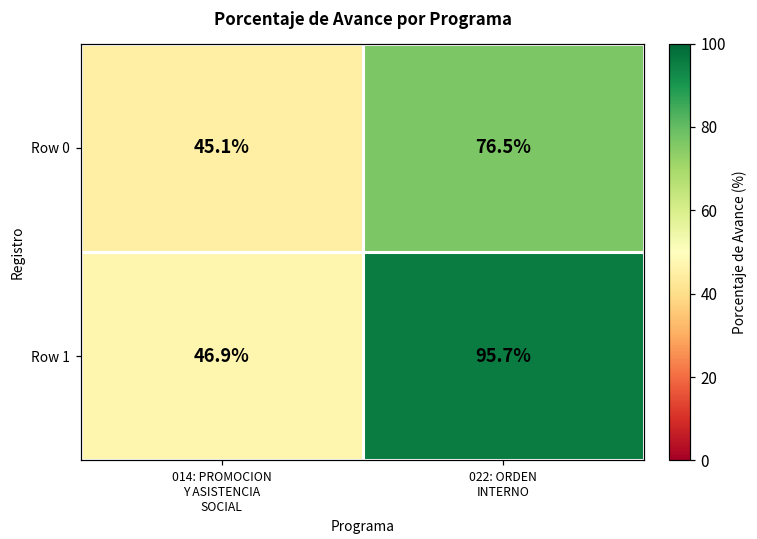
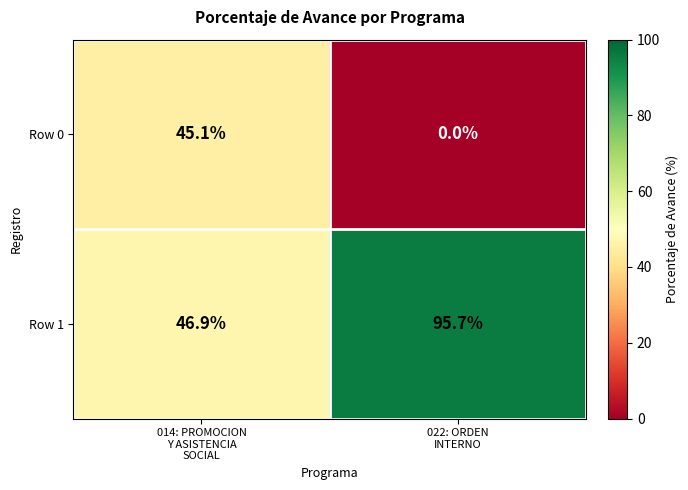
  {
    "Row 0": {
      "014: PROMOCION Y ASISTENCIA SOCIAL": "45.1%",
-     "022: ORDEN INTERNO": "76.5%"
+     "022: ORDEN INTERNO": "0.0%"
    },
    "Row 1": {
      "014: PROMOCION Y ASISTENCIA SOCIAL": "46.9%",
      "022: ORDEN INTERNO": "95.7%"
    }
  }
